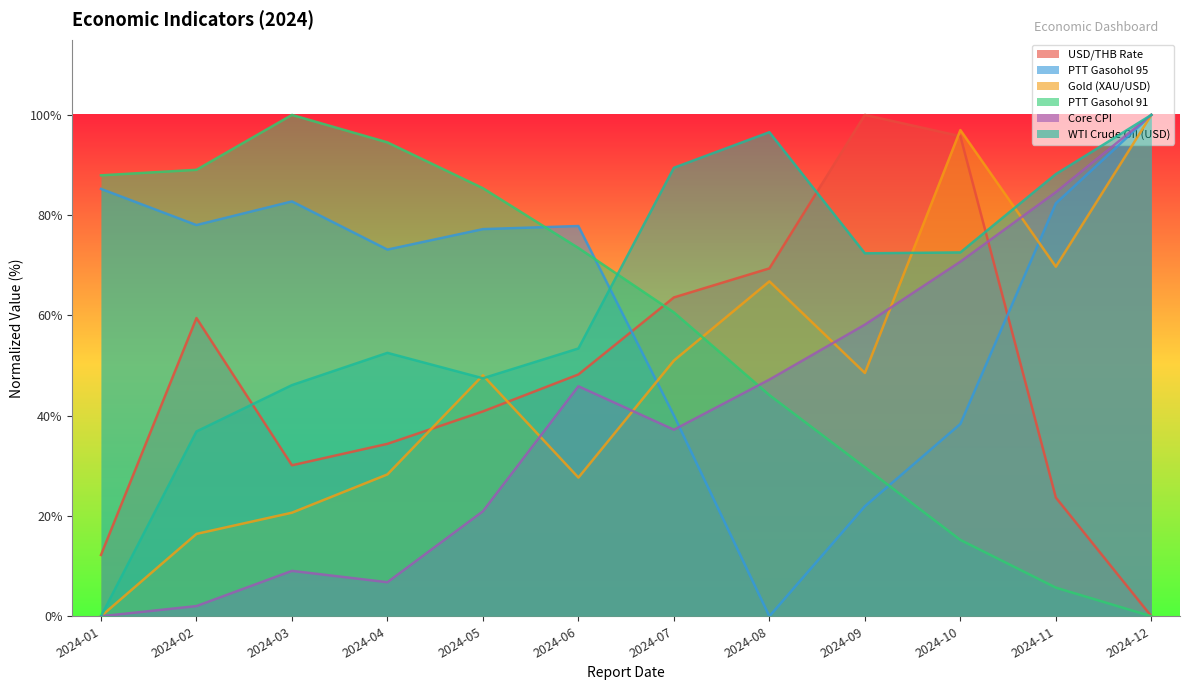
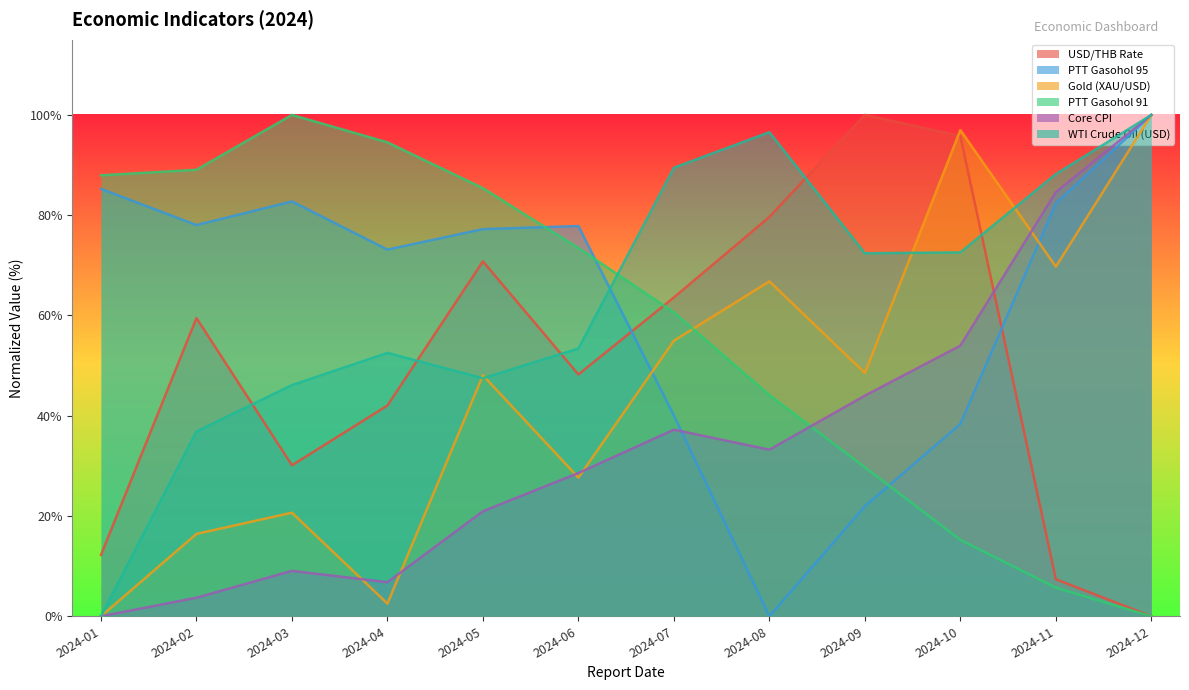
  {
    "USD/THB Rate": {
      "2024-01": "12%",
      "2024-02": "59%",
      "2024-03": "30%",
-     "2024-04": "34%",
-     "2024-05": "41%",
+     "2024-04": "42%",
+     "2024-05": "71%",
      "2024-06": "48%",
      "2024-07": "64%",
-     "2024-08": "69%",
+     "2024-08": "80%",
      "2024-09": "100%",
      "2024-10": "96%",
-     "2024-11": "24%"
+     "2024-11": "7%"
    },
    "Gold (XAU/USD)": {
      "2024-02": "16%",
      "2024-03": "21%",
-     "2024-04": "28%",
+     "2024-04": "3%",
      "2024-05": "48%",
      "2024-06": "28%",
-     "2024-07": "51%",
+     "2024-07": "55%",
      "2024-08": "67%",
      "2024-09": "49%",
      "2024-10": "97%",
      "2024-11": "70%"
    },
    "Core CPI": {
-     "2024-02": "2%",
+     "2024-02": "4%",
      "2024-03": "9%",
      "2024-04": "7%",
      "2024-05": "21%",
-     "2024-06": "46%",
+     "2024-06": "29%",
      "2024-07": "37%",
-     "2024-08": "47%",
-     "2024-09": "58%",
-     "2024-10": "71%",
+     "2024-08": "33%",
+     "2024-09": "44%",
+     "2024-10": "54%",
      "2024-11": "85%"
    }
  }
